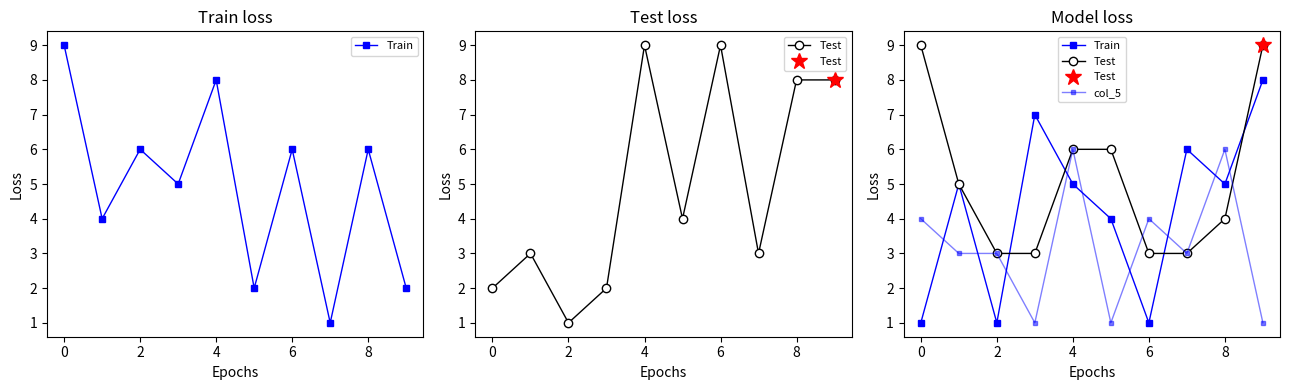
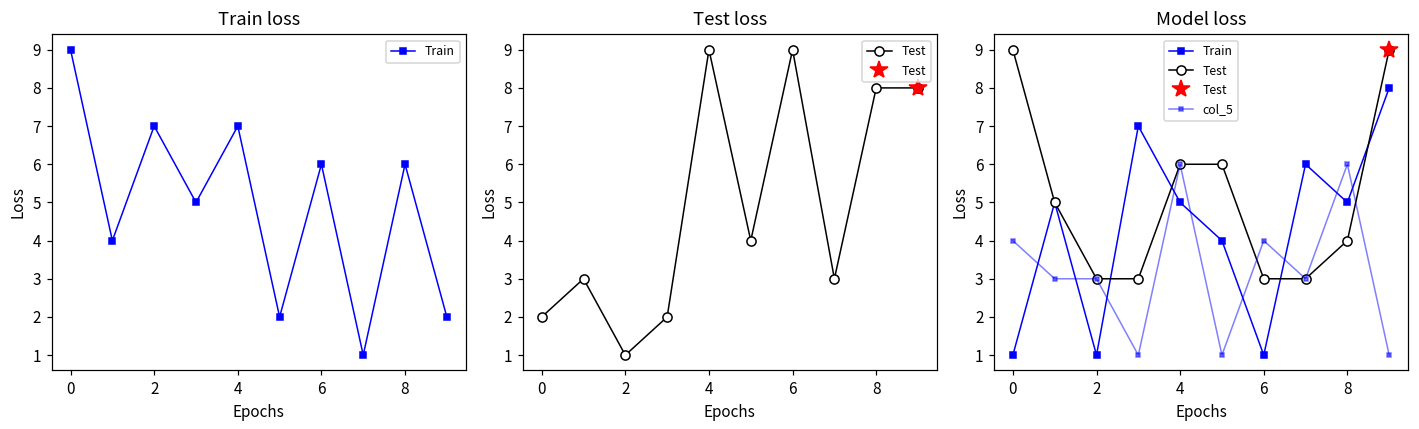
  {
    "Train loss": {
      "0": 9,
-     "2": 6,
-     "4": 8,
+     "2": 7,
+     "4": 7,
      "6": 6,
      "8": 6
    }
  }
